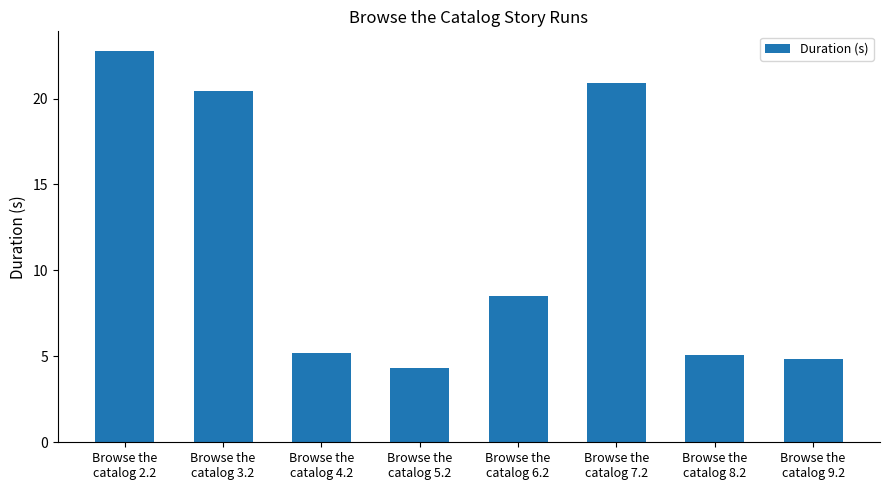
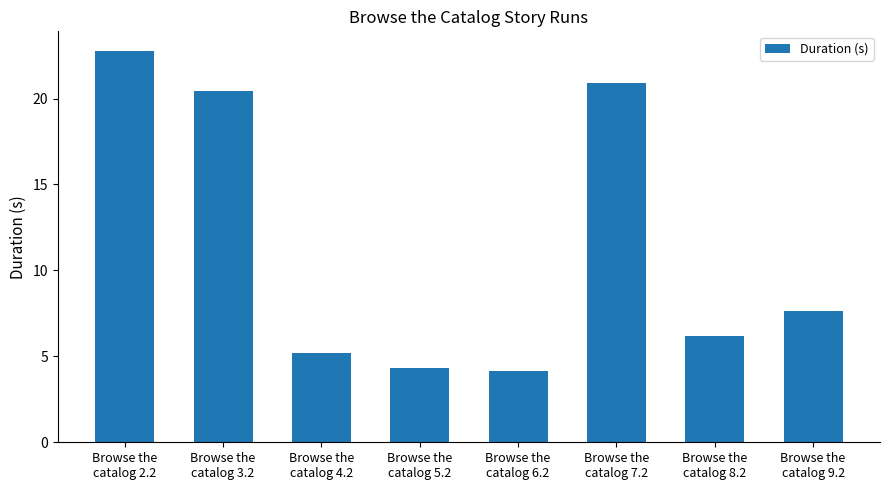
  {
    "Browse the catalog 2.2": 22.8,
    "Browse the catalog 3.2": 20.4,
    "Browse the catalog 4.2": 5.2,
    "Browse the catalog 5.2": 4.4,
-   "Browse the catalog 6.2": 8.5,
+   "Browse the catalog 6.2": 4.2,
    "Browse the catalog 7.2": 20.9,
-   "Browse the catalog 8.2": 5.1,
-   "Browse the catalog 9.2": 4.9
+   "Browse the catalog 8.2": 6.2,
+   "Browse the catalog 9.2": 7.6
  }
